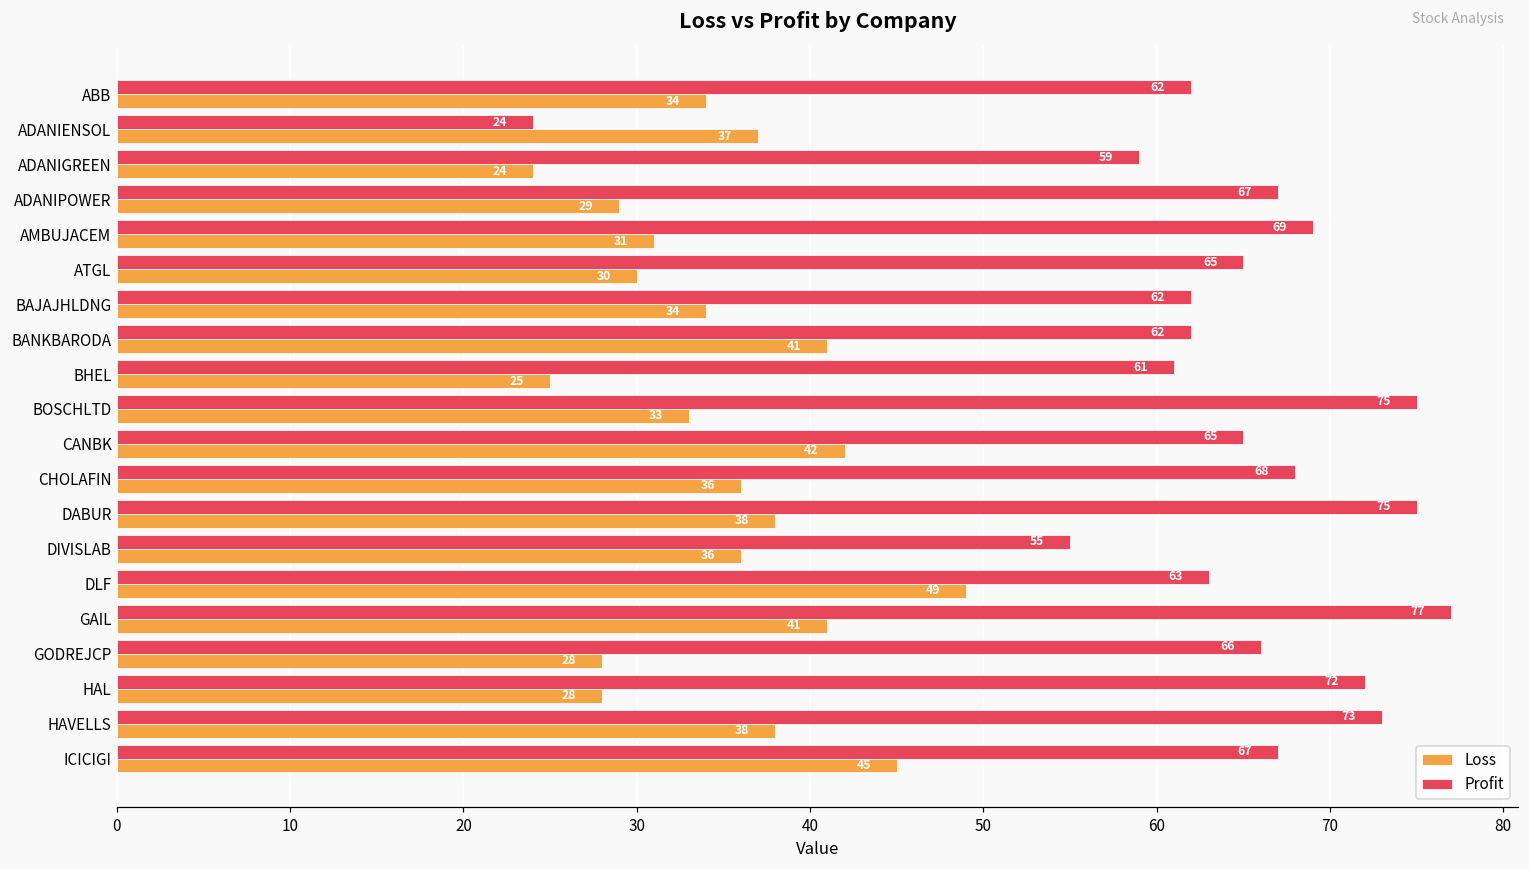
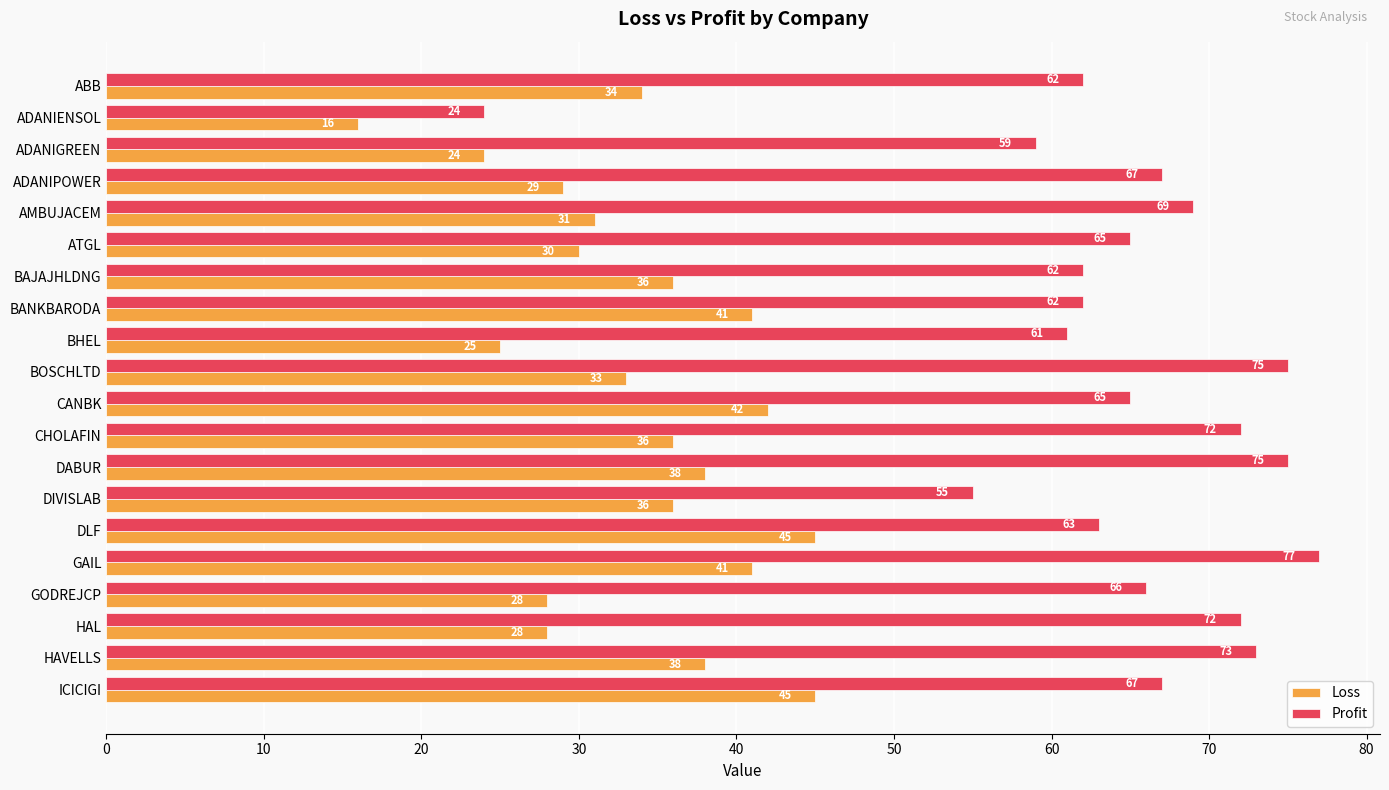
  {
    "Loss": {
      "ABB": 34,
-     "ADANIENSOL": 37,
+     "ADANIENSOL": 16,
      "ADANIGREEN": 24,
      "ADANIPOWER": 29,
      "AMBUJACEM": 31,
      "ATGL": 30,
-     "BAJAJHLDNG": 34,
+     "BAJAJHLDNG": 36,
      "BANKBARODA": 41,
      "BHEL": 25,
      "BOSCHLTD": 33,
      "CANBK": 42,
      "CHOLAFIN": 36,
      "DABUR": 38,
      "DIVISLAB": 36,
-     "DLF": 49,
+     "DLF": 45,
      "GAIL": 41,
      "GODREJCP": 28,
      "HAL": 28,
      "HAVELLS": 38,
      "ICICIGI": 45
    },
    "Profit": {
      "ABB": 62,
      "ADANIENSOL": 24,
      "ADANIGREEN": 59,
      "ADANIPOWER": 67,
      "AMBUJACEM": 69,
      "ATGL": 65,
      "BAJAJHLDNG": 62,
      "BANKBARODA": 62,
      "BHEL": 61,
      "BOSCHLTD": 75,
      "CANBK": 65,
-     "CHOLAFIN": 68,
+     "CHOLAFIN": 72,
      "DABUR": 75,
      "DIVISLAB": 55,
      "DLF": 63,
      "GAIL": 77,
      "GODREJCP": 66,
      "HAL": 72,
      "HAVELLS": 73,
      "ICICIGI": 67
    }
  }
